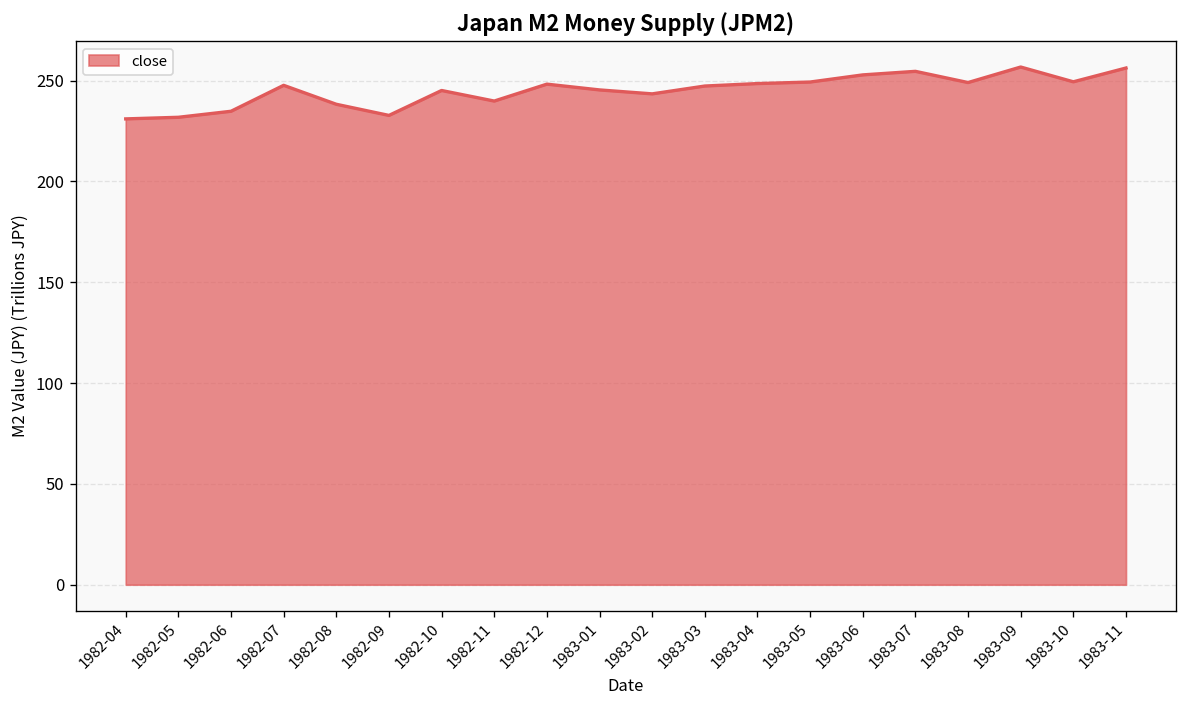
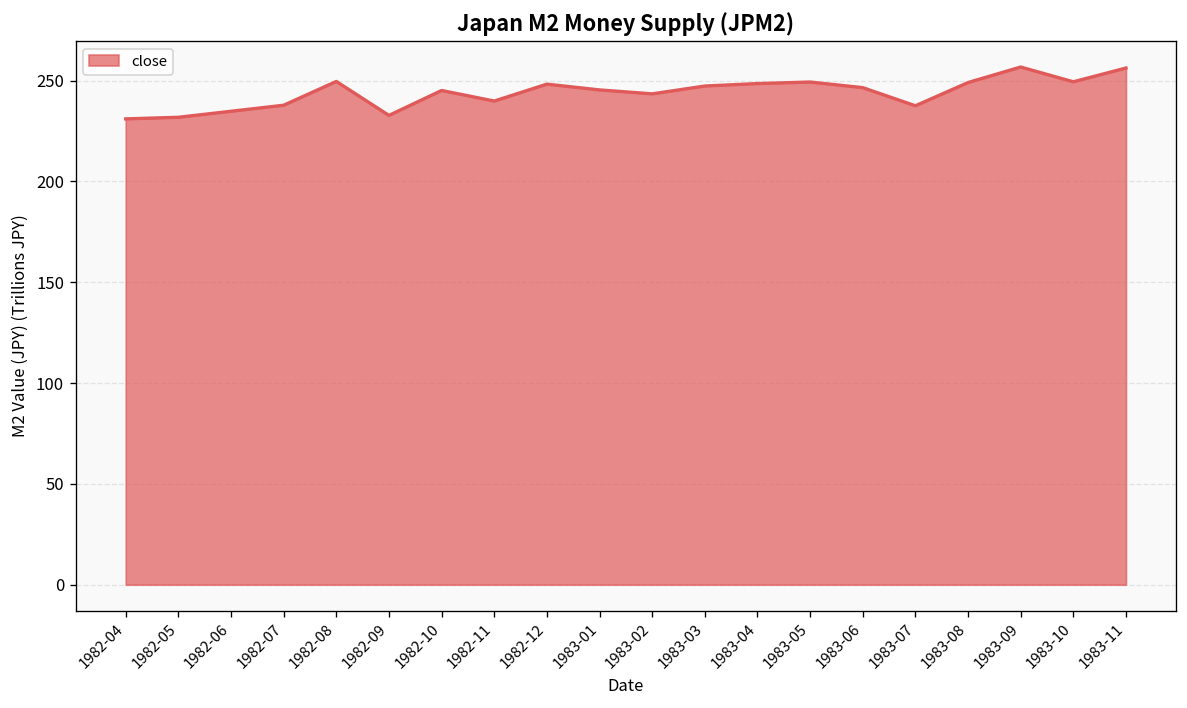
  {
    "1982-04": 231,
    "1982-05": 232,
    "1982-06": 235,
-   "1982-07": 248,
-   "1982-08": 238,
+   "1982-07": 238,
+   "1982-08": 250,
    "1982-09": 233,
    "1982-10": 245,
    "1982-11": 240,
    "1982-12": 248,
    "1983-01": 245,
    "1983-02": 243,
    "1983-03": 247,
    "1983-04": 249,
    "1983-05": 249,
-   "1983-06": 253,
-   "1983-07": 255,
+   "1983-06": 247,
+   "1983-07": 238,
    "1983-08": 249,
    "1983-09": 257,
    "1983-10": 249,
    "1983-11": 256
  }
